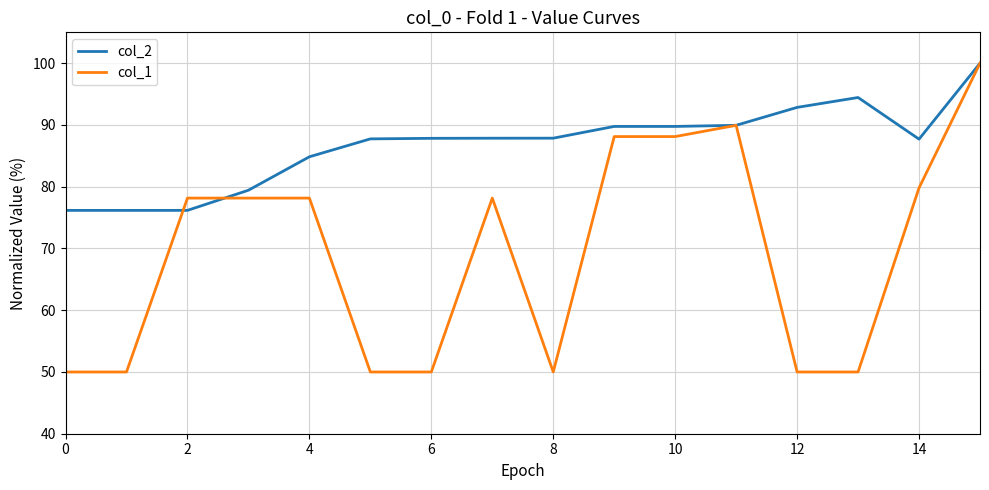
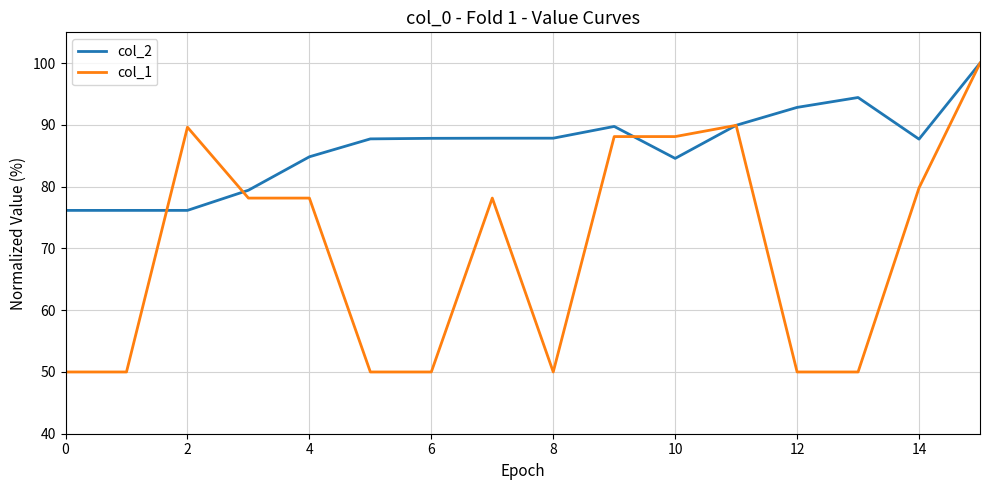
  {
    "col_2": {
      "0": 76,
      "2": 76,
      "4": 85,
      "6": 88,
      "8": 88,
-     "10": 90,
+     "10": 85,
      "12": 93,
      "14": 88
    },
    "col_1": {
      "0": 50,
-     "2": 78,
+     "2": 90,
      "4": 78,
      "6": 50,
      "8": 50,
      "10": 88,
      "12": 50,
      "14": 80
    }
  }
